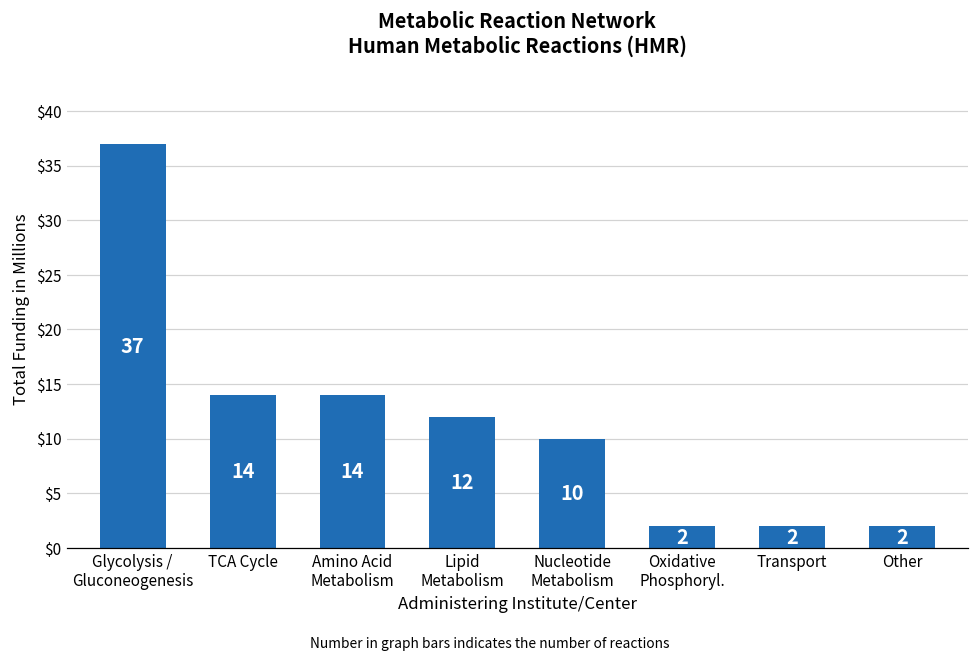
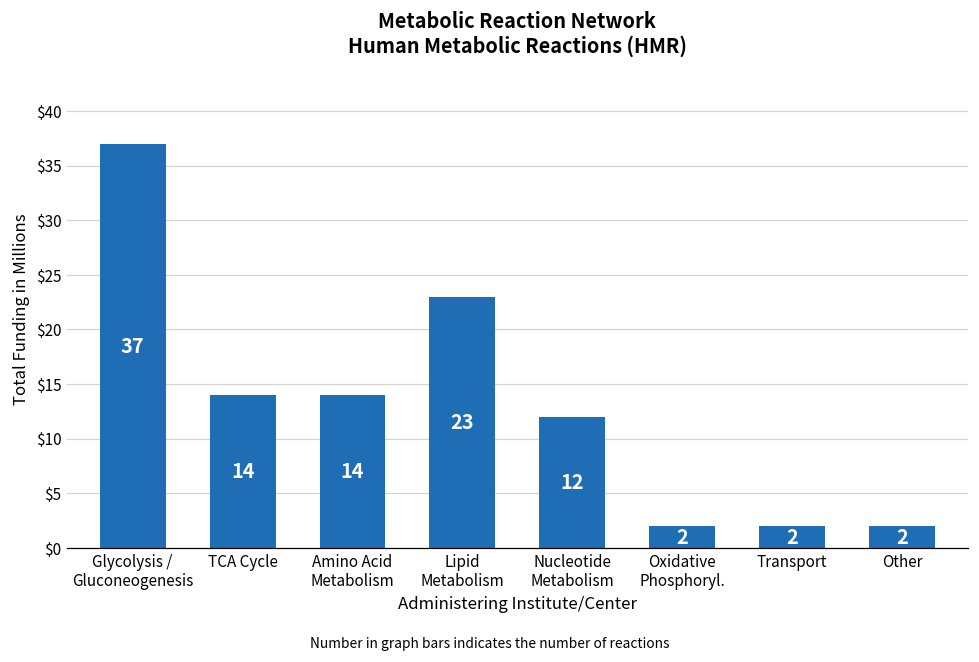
  {
    "Glycolysis / Gluconeogenesis": 37,
    "TCA Cycle": 14,
    "Amino Acid Metabolism": 14,
-   "Lipid Metabolism": 12,
-   "Nucleotide Metabolism": 10,
+   "Lipid Metabolism": 23,
+   "Nucleotide Metabolism": 12,
    "Oxidative Phosphoryl.": 2,
    "Transport": 2,
    "Other": 2
  }
